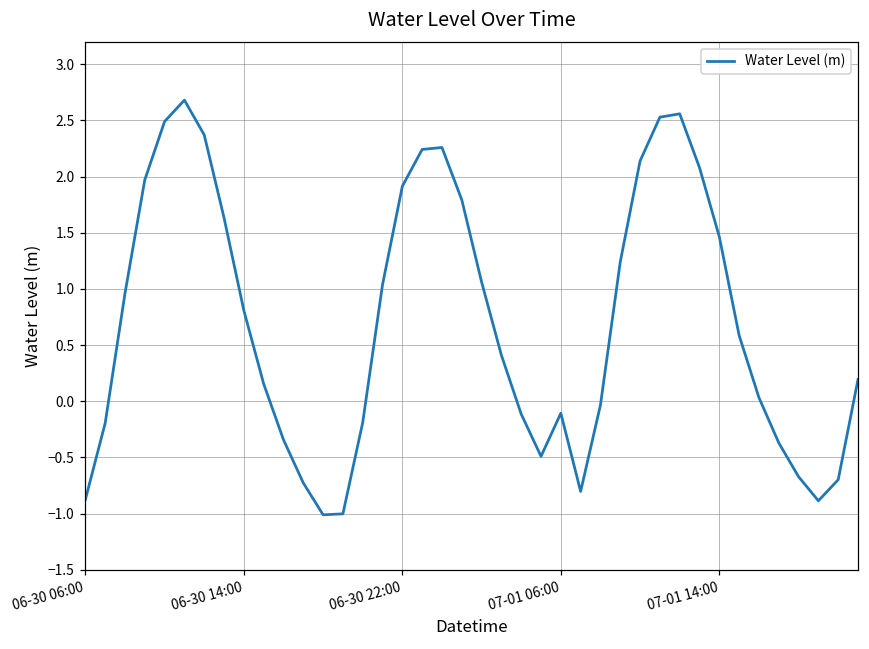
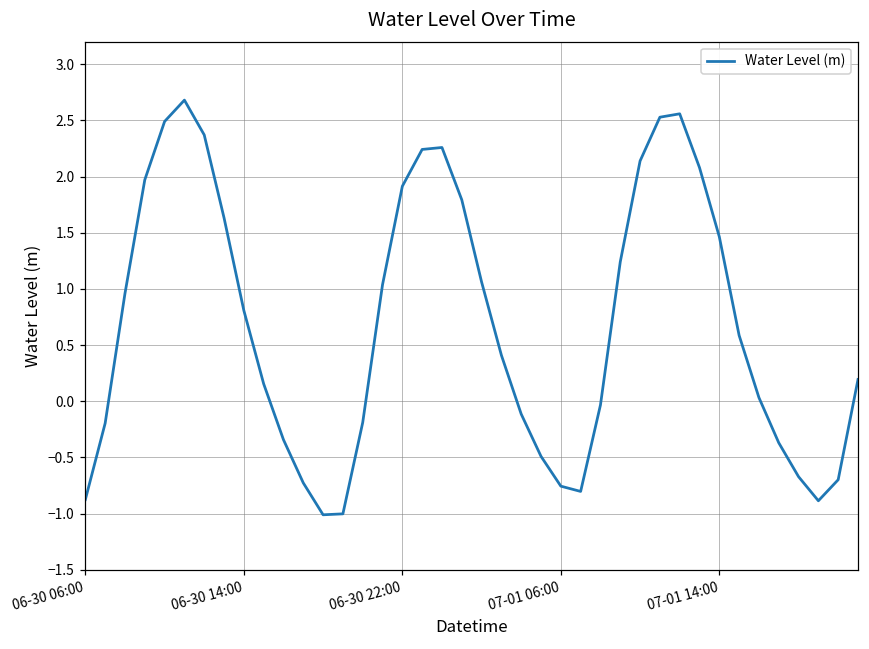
  {
    "06-30 06:00": -0.88,
    "06-30 14:00": 0.81,
    "06-30 22:00": 1.91,
-   "07-01 06:00": -0.11,
+   "07-01 06:00": -0.76,
    "07-01 14:00": 1.46
  }
